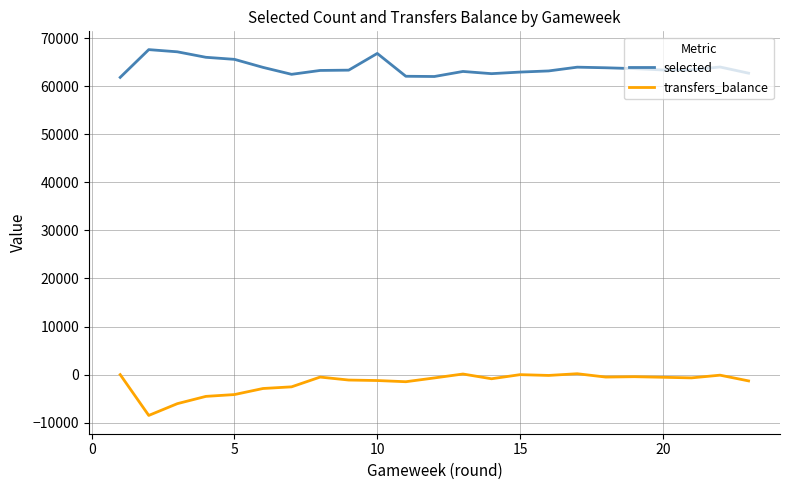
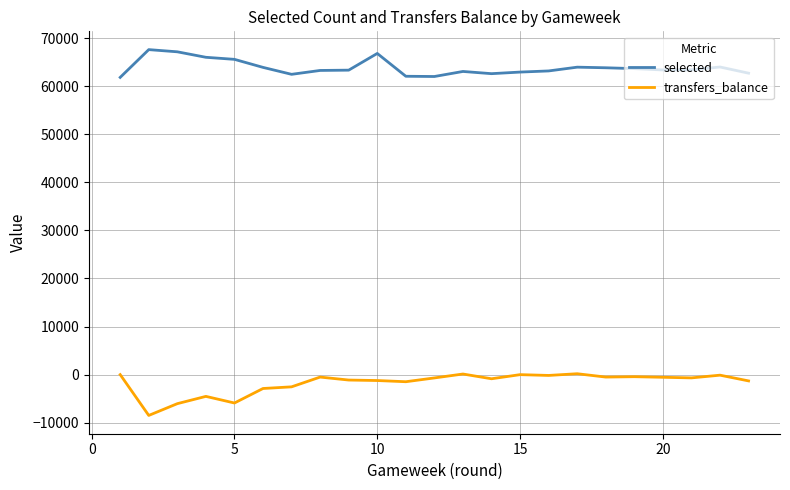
  {
    "selected": {
      "5": 66000,
      "10": 67000,
      "15": 63000
    },
    "transfers_balance": {
-     "5": -4000,
+     "5": -6000,
      "10": -1000,
      "15": 0,
      "20": -1000
    }
  }
